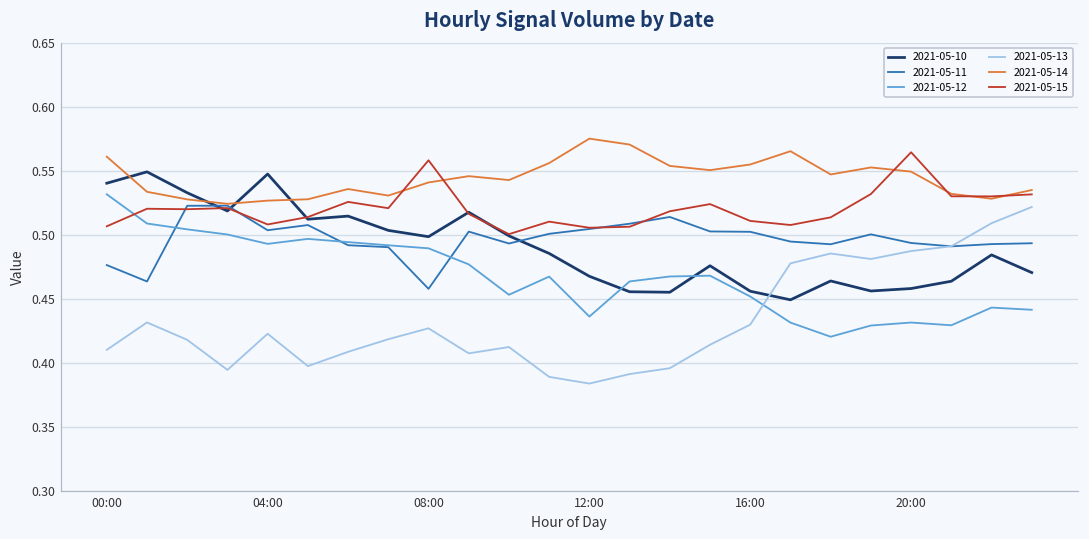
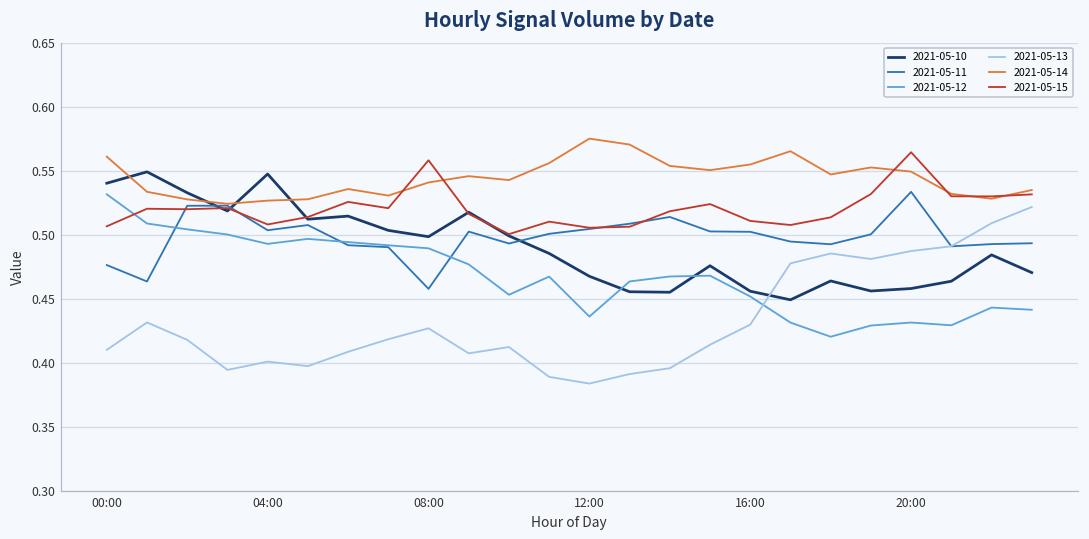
  {
    "2021-05-10": {
      "00:00": 0.540,
      "04:00": 0.548,
      "08:00": 0.499,
      "12:00": 0.468,
      "16:00": 0.456,
      "20:00": 0.458
    },
    "2021-05-11": {
      "00:00": 0.477,
      "04:00": 0.504,
      "08:00": 0.458,
      "16:00": 0.502,
-     "20:00": 0.494
+     "20:00": 0.534
    },
    "2021-05-12": {
      "00:00": 0.532,
      "04:00": 0.493,
      "08:00": 0.490,
      "12:00": 0.436,
      "16:00": 0.452,
      "20:00": 0.432
    },
    "2021-05-13": {
      "00:00": 0.410,
-     "04:00": 0.423,
+     "04:00": 0.401,
      "08:00": 0.427,
      "12:00": 0.384,
      "16:00": 0.430,
      "20:00": 0.487
    },
    "2021-05-14": {
      "00:00": 0.561,
      "04:00": 0.527,
      "08:00": 0.541,
      "12:00": 0.575,
      "16:00": 0.555,
      "20:00": 0.549
    },
    "2021-05-15": {
      "00:00": 0.507,
      "04:00": 0.508,
      "08:00": 0.558,
      "16:00": 0.511,
      "20:00": 0.565
    }
  }
